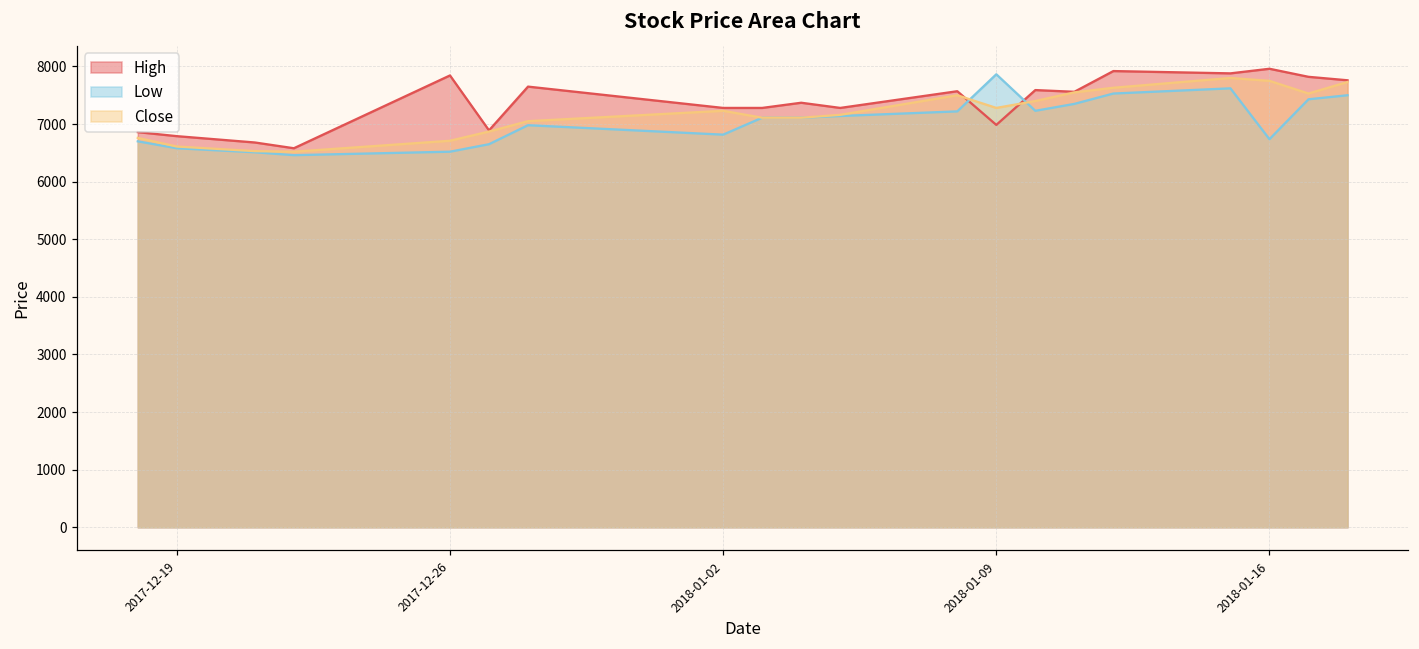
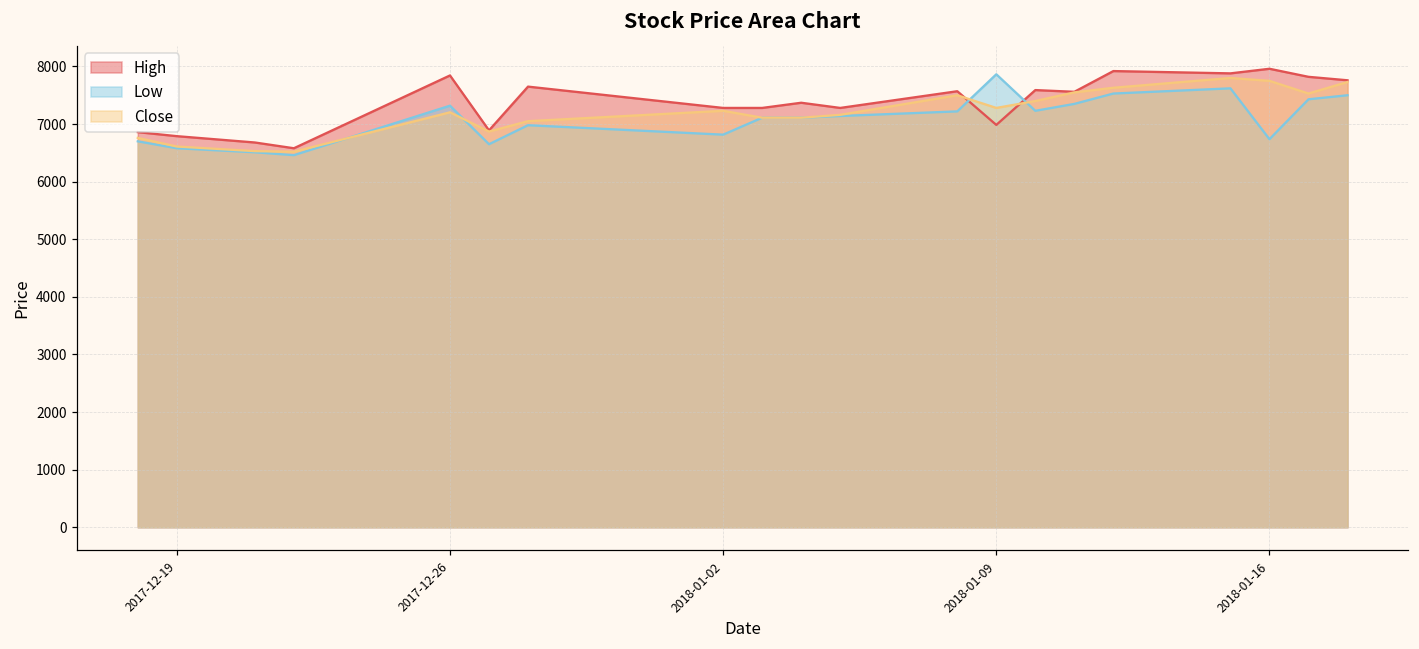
  {
    "High": {
      "2017-12-19": 6800,
      "2017-12-26": 7800,
      "2018-01-02": 7300,
      "2018-01-09": 7000,
      "2018-01-16": 8000
    },
    "Low": {
-     "2017-12-26": 6500,
+     "2017-12-26": 7300,
      "2018-01-02": 6800,
      "2018-01-09": 7900,
      "2018-01-16": 6700
    },
    "Close": {
-     "2017-12-26": 6700,
+     "2017-12-26": 7200,
      "2018-01-02": 7200,
      "2018-01-09": 7300,
      "2018-01-16": 7800
    }
  }
